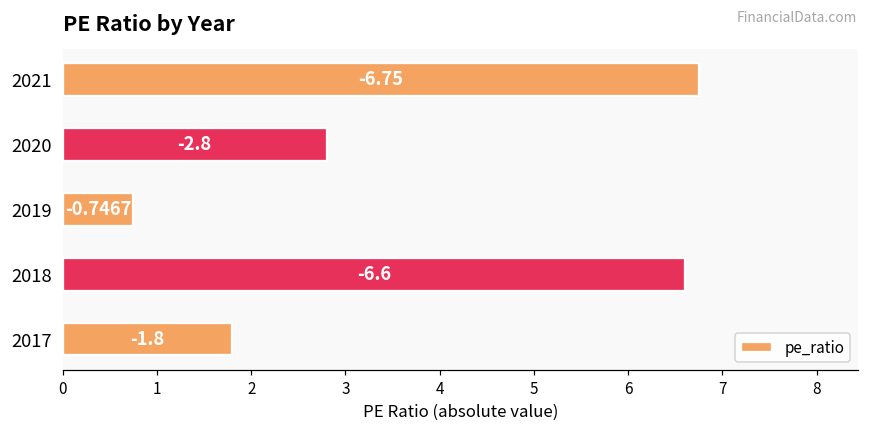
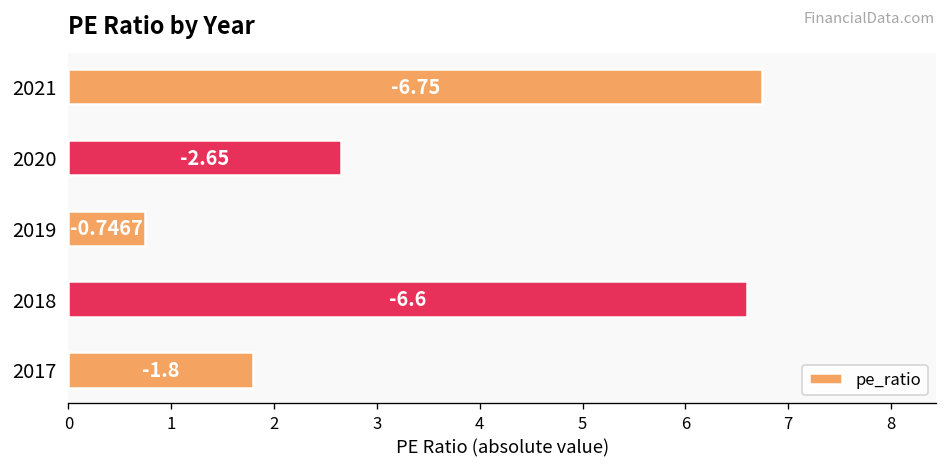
  {
-   "2020": -2.8
+   "2020": -2.65
  }
